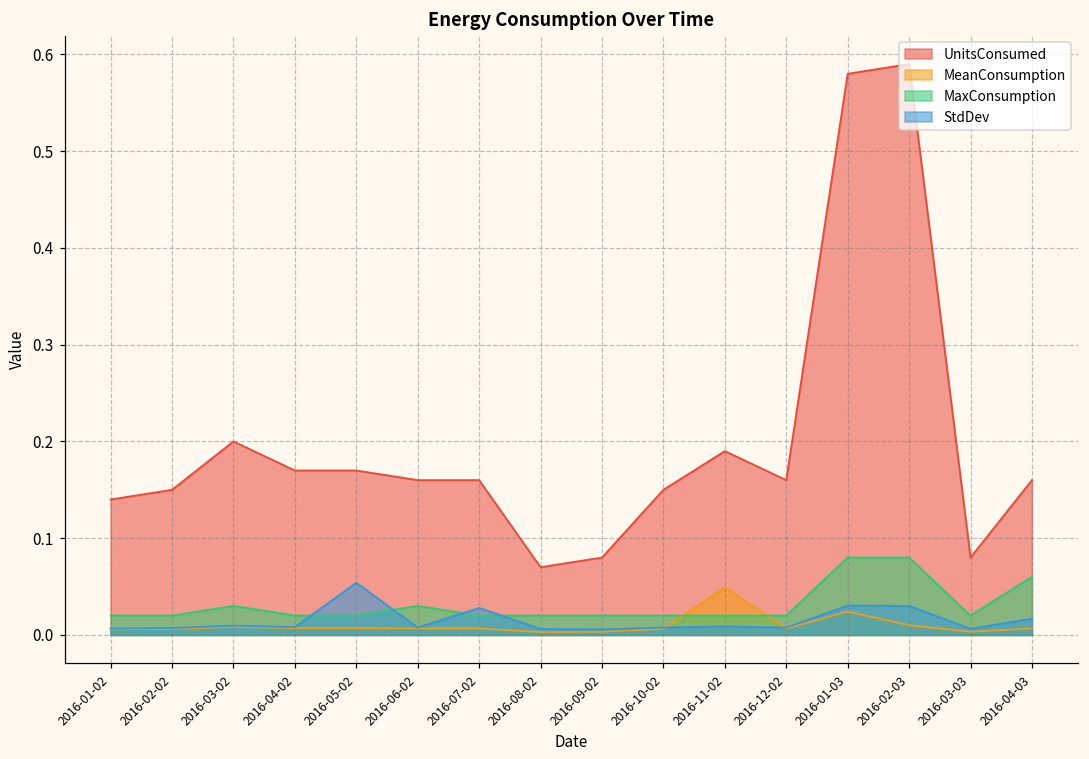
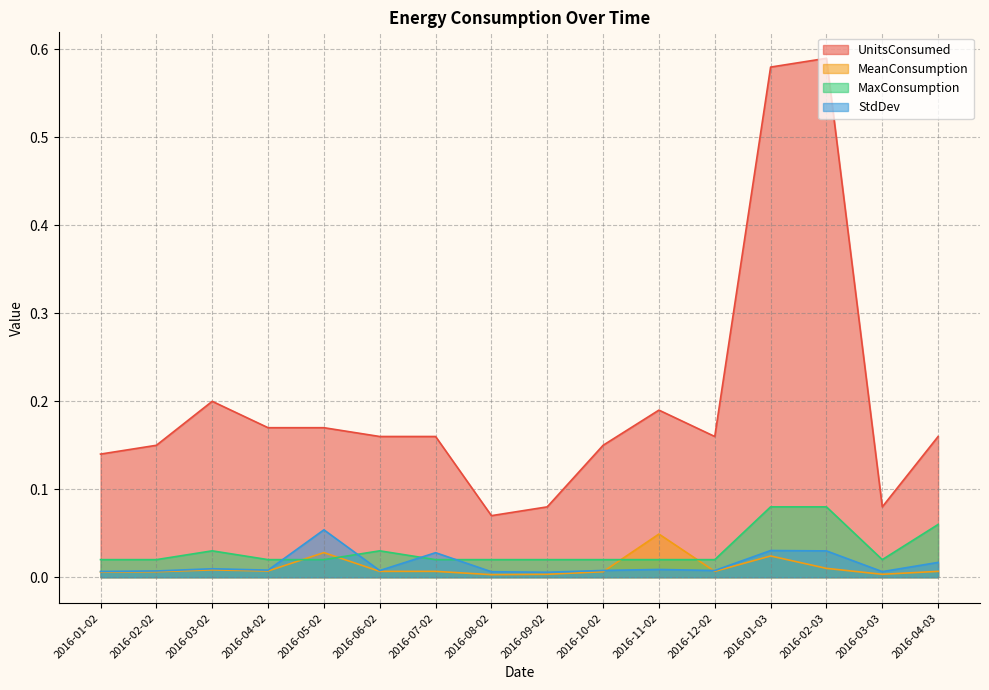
  {
    "UnitsConsumed": {
      "2016-01-02": 0.14,
      "2016-02-02": 0.15,
      "2016-03-02": 0.20,
      "2016-04-02": 0.17,
      "2016-05-02": 0.17,
      "2016-06-02": 0.16,
      "2016-07-02": 0.16,
      "2016-08-02": 0.07,
      "2016-09-02": 0.08,
      "2016-10-02": 0.15,
      "2016-11-02": 0.19,
      "2016-12-02": 0.16,
      "2016-01-03": 0.58,
      "2016-03-03": 0.08,
      "2016-04-03": 0.16
    },
    "MeanConsumption": {
-     "2016-05-02": 0.01,
+     "2016-05-02": 0.03,
      "2016-07-02": 0.01,
      "2016-08-02": 0.00,
      "2016-11-02": 0.05,
      "2016-01-03": 0.02,
      "2016-02-03": 0.01,
      "2016-03-03": 0.00,
      "2016-04-03": 0.01
    },
    "MaxConsumption": {
      "2016-01-02": 0.02,
      "2016-02-02": 0.02,
      "2016-03-02": 0.03,
      "2016-04-02": 0.02,
      "2016-05-02": 0.02,
      "2016-06-02": 0.03,
      "2016-07-02": 0.02,
      "2016-08-02": 0.02,
      "2016-09-02": 0.02,
      "2016-10-02": 0.02,
      "2016-11-02": 0.02,
      "2016-12-02": 0.02,
      "2016-01-03": 0.08,
      "2016-02-03": 0.08,
      "2016-03-03": 0.02,
      "2016-04-03": 0.06
    },
    "StdDev": {
      "2016-05-02": 0.05,
      "2016-07-02": 0.03,
      "2016-08-02": 0.01,
      "2016-11-02": 0.01,
      "2016-01-03": 0.03,
      "2016-02-03": 0.03,
      "2016-03-03": 0.01,
      "2016-04-03": 0.02
    }
  }
